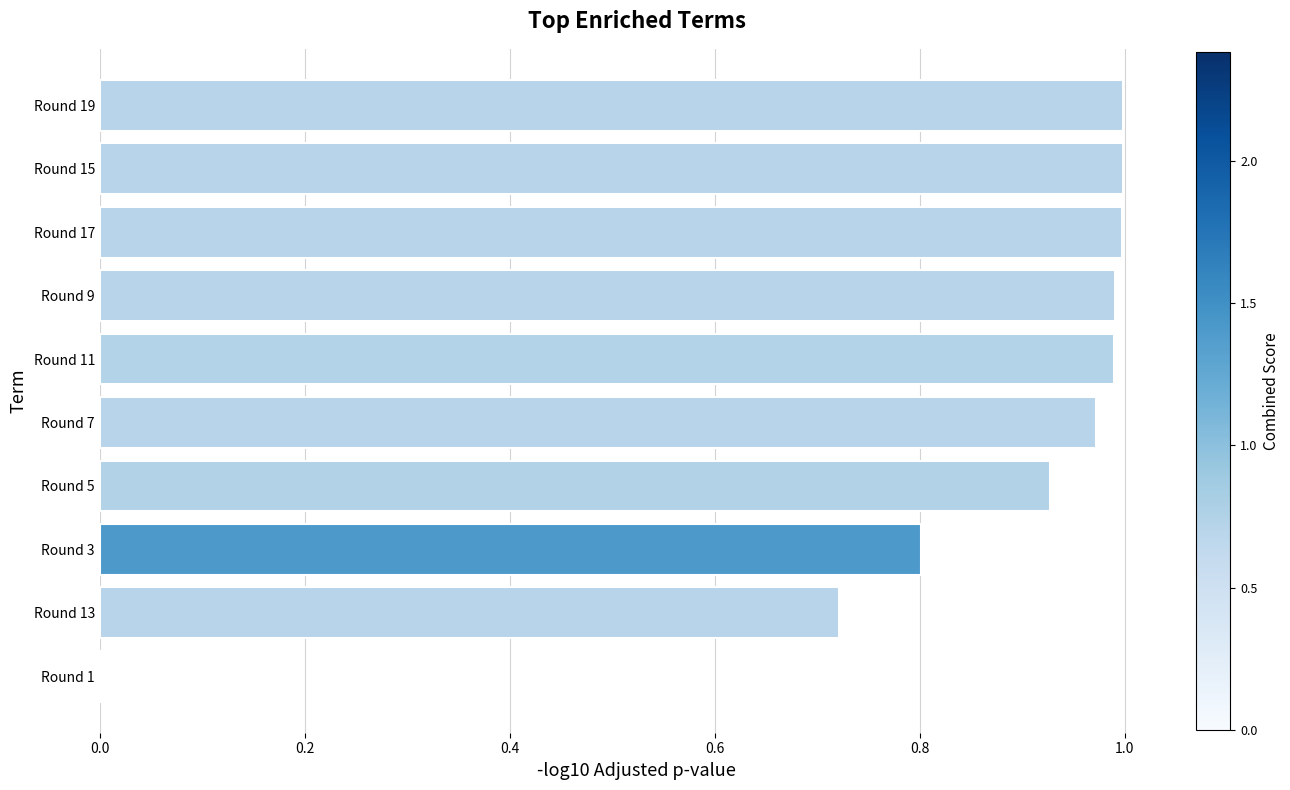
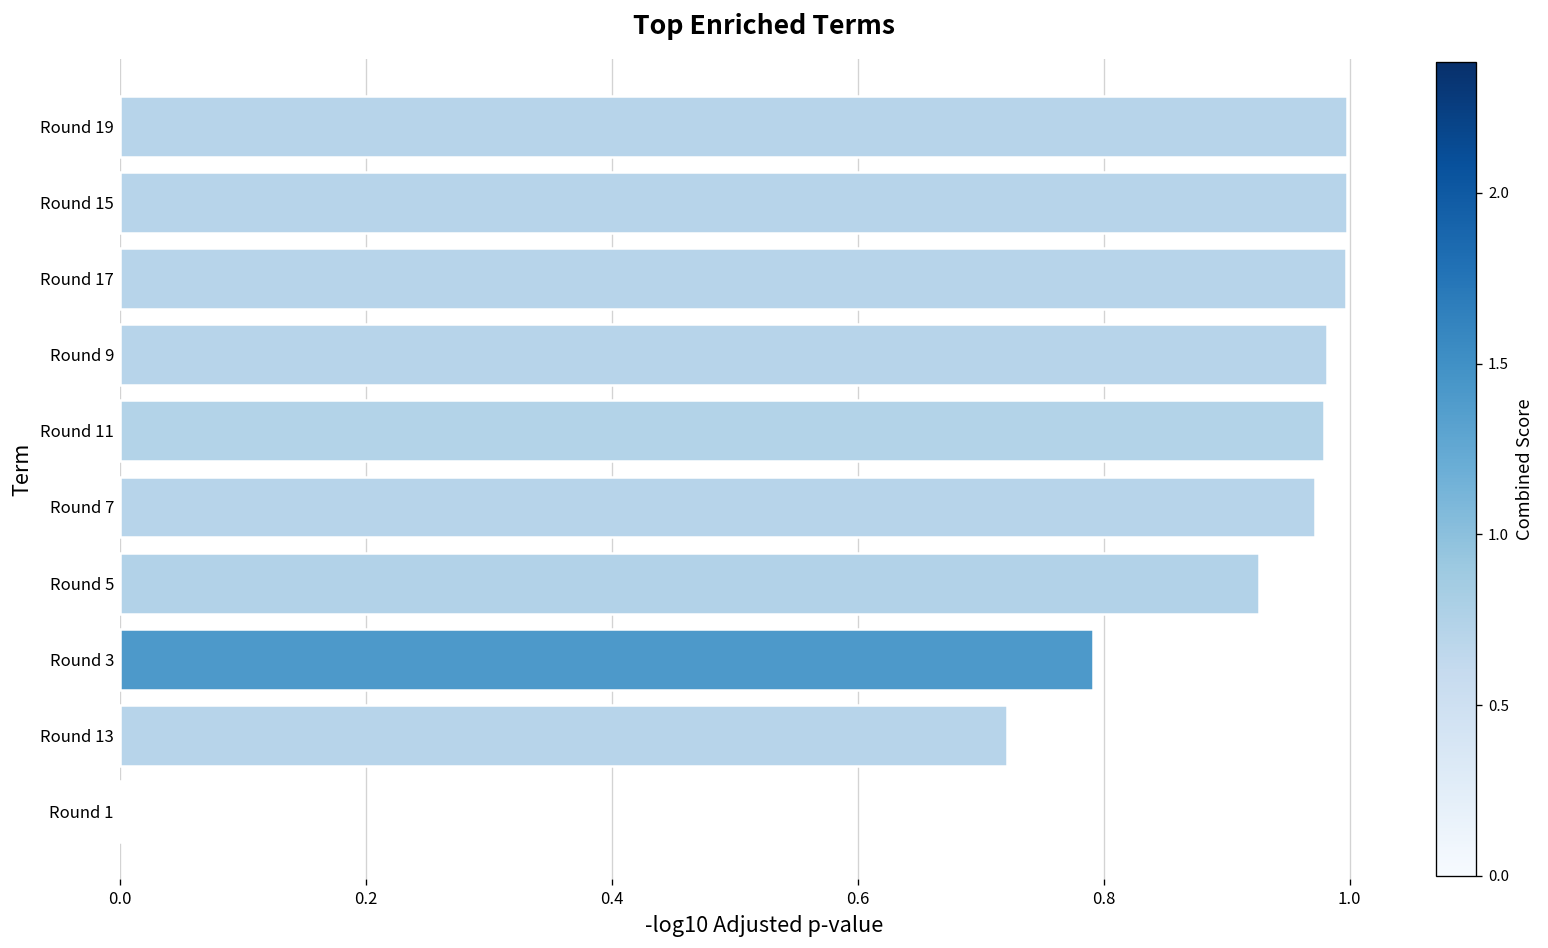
  {
    "Round 19": 0.998,
    "Round 15": 0.998,
    "Round 17": 0.997,
-   "Round 9": 0.991,
-   "Round 11": 0.990,
+   "Round 9": 0.982,
+   "Round 11": 0.979,
    "Round 7": 0.972,
    "Round 5": 0.927,
-   "Round 3": 0.801,
+   "Round 3": 0.791,
    "Round 13": 0.721
  }
